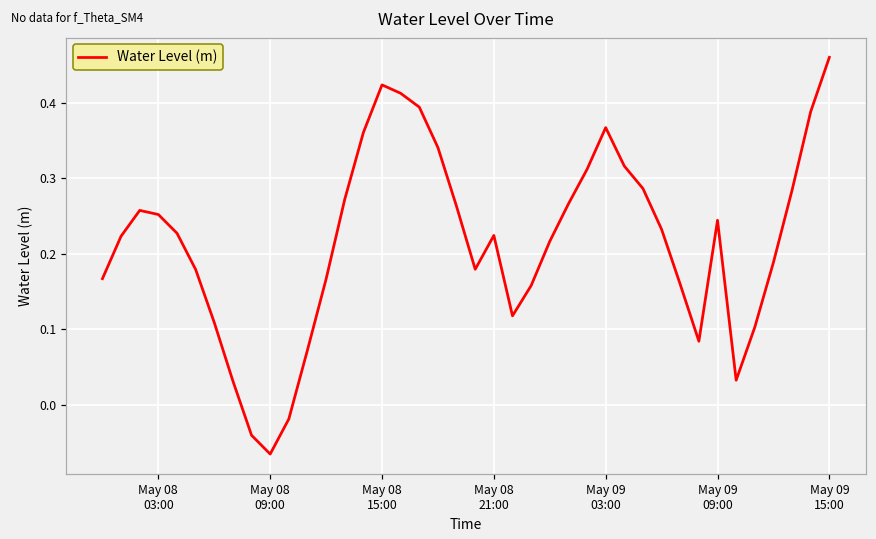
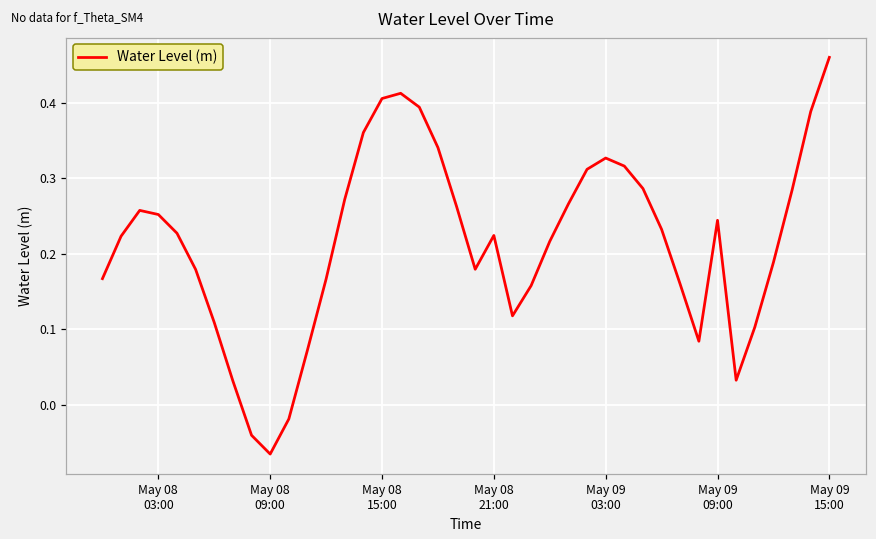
  {
    "May 08 03:00": 0.25,
    "May 08 09:00": -0.07,
-   "May 08 15:00": 0.42,
+   "May 08 15:00": 0.41,
    "May 08 21:00": 0.22,
-   "May 09 03:00": 0.37,
+   "May 09 03:00": 0.33,
    "May 09 09:00": 0.24,
    "May 09 15:00": 0.46
  }
